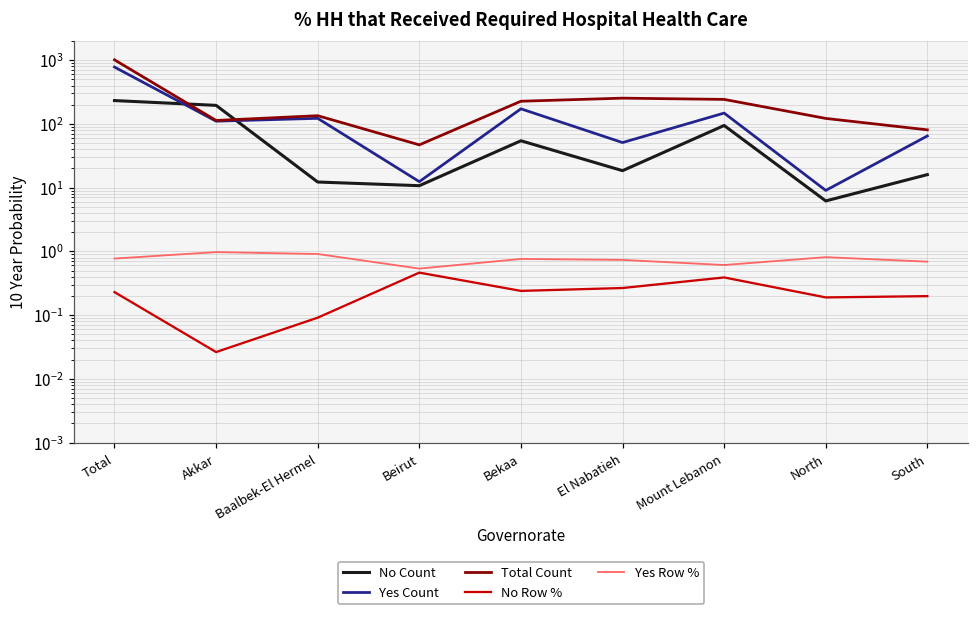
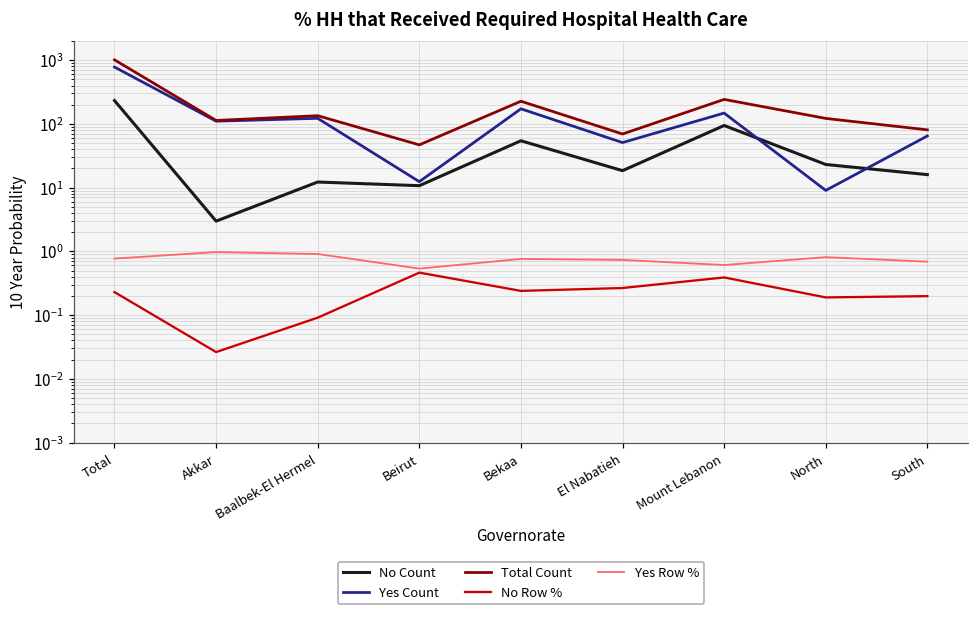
  {
    "No Count": {
      "Total": 230,
-     "Akkar": 200,
+     "Akkar": 3,
      "Baalbek-El Hermel": 12,
      "Beirut": 11,
      "Bekaa": 50,
      "El Nabatieh": 18,
      "Mount Lebanon": 90,
-     "North": 6,
+     "North": 23,
      "South": 16
    },
    "Yes Count": {
      "Total": 800,
      "Beirut": 12,
      "Bekaa": 170,
      "El Nabatieh": 50,
      "Mount Lebanon": 150,
      "North": 9,
      "South": 60
    },
    "Total Count": {
      "Total": 1000,
      "Beirut": 50,
      "Bekaa": 230,
-     "El Nabatieh": 300,
+     "El Nabatieh": 70,
      "Mount Lebanon": 240,
      "North": 120,
      "South": 80
    },
    "No Row %": {
      "Total": 0.23,
      "Akkar": 0.03,
      "Baalbek-El Hermel": 0.09,
      "Beirut": 0.5,
      "Bekaa": 0.24,
      "El Nabatieh": 0.3,
      "Mount Lebanon": 0.4,
      "North": 0.19,
      "South": 0.20
    },
    "Yes Row %": {
      "Total": 0.8,
      "Akkar": 1,
      "Baalbek-El Hermel": 0.9,
      "Beirut": 0.5,
      "Bekaa": 0.8,
      "El Nabatieh": 0.7,
      "Mount Lebanon": 0.6,
      "North": 0.8,
      "South": 0.7
    }
  }
